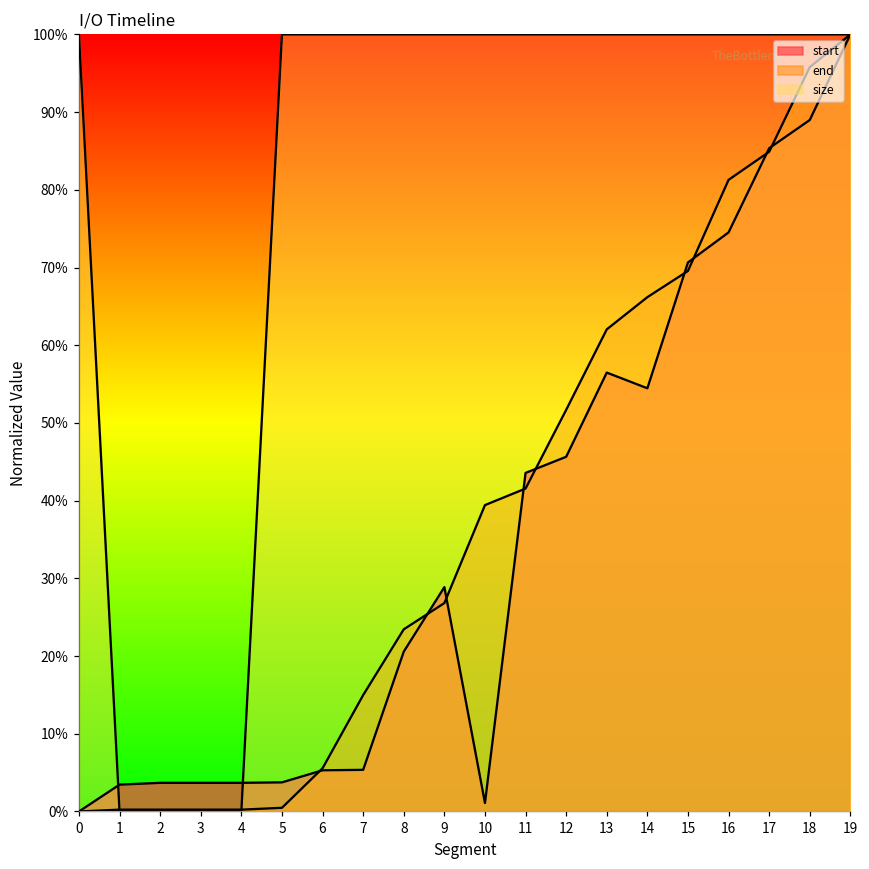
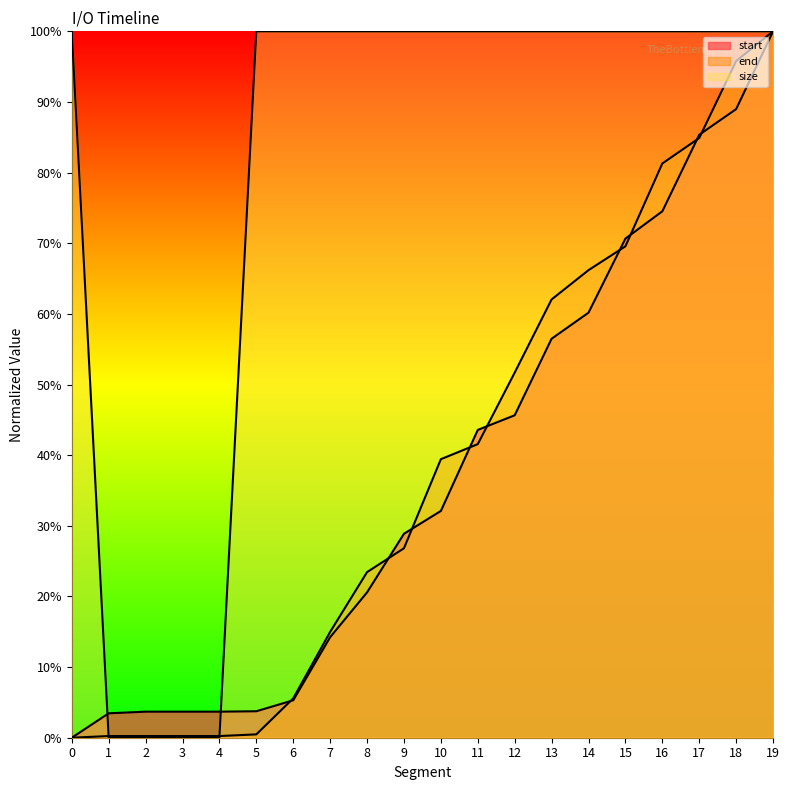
  {
    "start": {
      "1": "3%",
      "2": "4%",
      "3": "4%",
      "4": "4%",
      "5": "4%",
-     "7": "5%",
+     "7": "14%",
      "8": "21%",
      "9": "29%",
-     "10": "1%",
+     "10": "32%",
      "11": "44%",
      "12": "46%",
      "13": "56%",
-     "14": "54%",
+     "14": "60%",
      "15": "71%",
      "16": "75%",
      "17": "85%",
      "18": "89%"
    },
    "end": {
      "5": "0%",
      "7": "15%",
      "8": "23%",
      "9": "27%",
      "10": "39%",
      "11": "42%",
      "12": "52%",
      "13": "62%",
      "14": "66%",
      "15": "70%",
      "16": "81%",
      "17": "85%"
    },
    "size": {
      "0": "100%",
      "5": "100%",
      "6": "100%",
      "7": "100%",
      "8": "100%",
      "9": "100%",
      "10": "100%",
      "11": "100%",
      "12": "100%",
      "13": "100%",
      "14": "100%",
      "15": "100%",
      "16": "100%",
      "17": "100%",
      "18": "100%"
    }
  }
